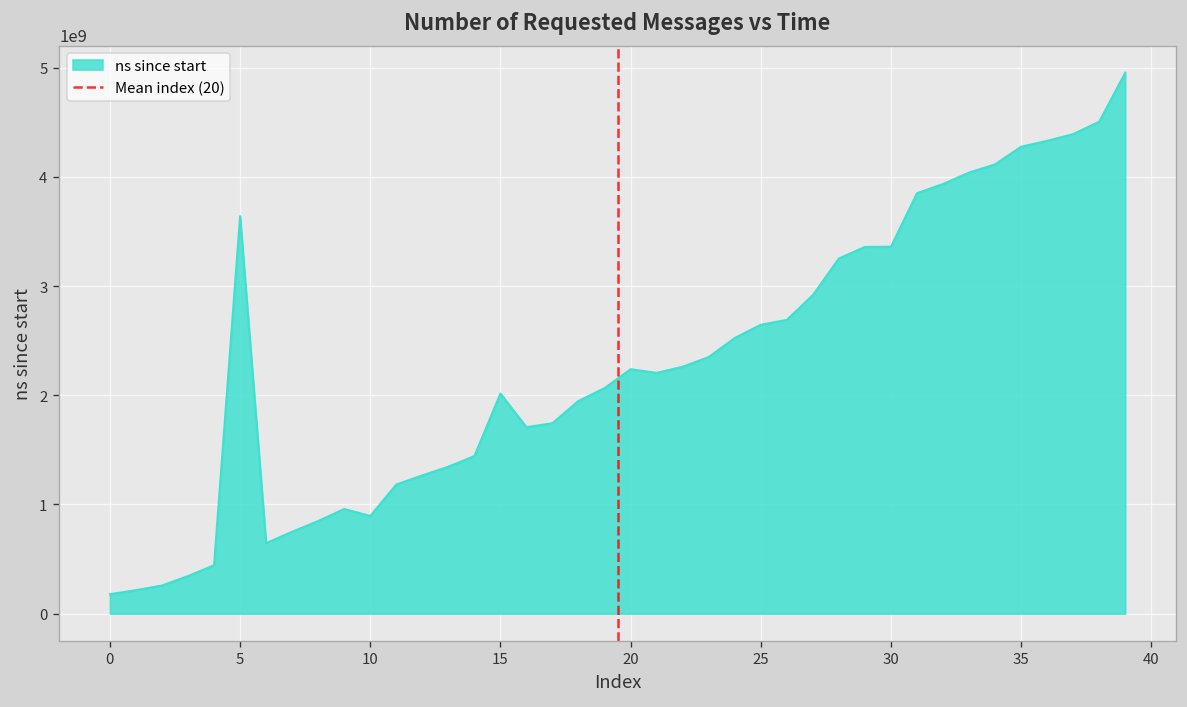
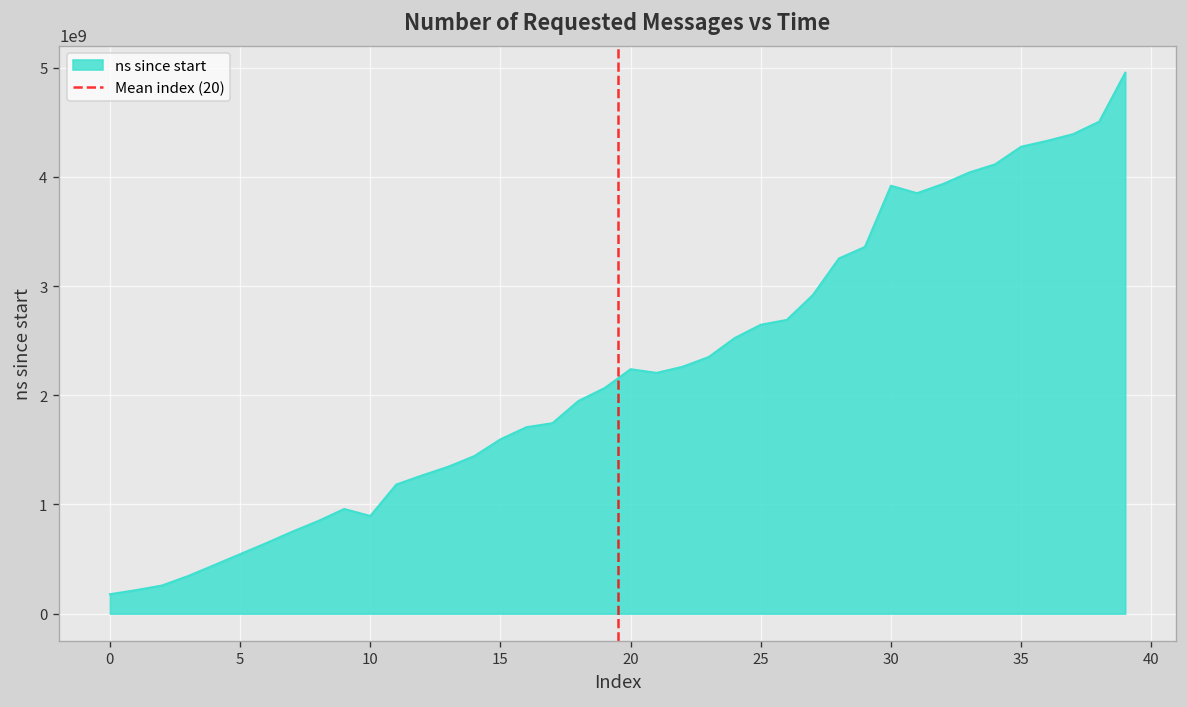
  {
    "0": 200000000,
-   "5": 3600000000,
+   "5": 500000000,
    "10": 900000000,
-   "15": 2000000000,
+   "15": 1600000000,
    "20": 2200000000,
    "25": 2600000000,
-   "30": 3400000000,
+   "30": 3900000000,
    "35": 4300000000
  }
